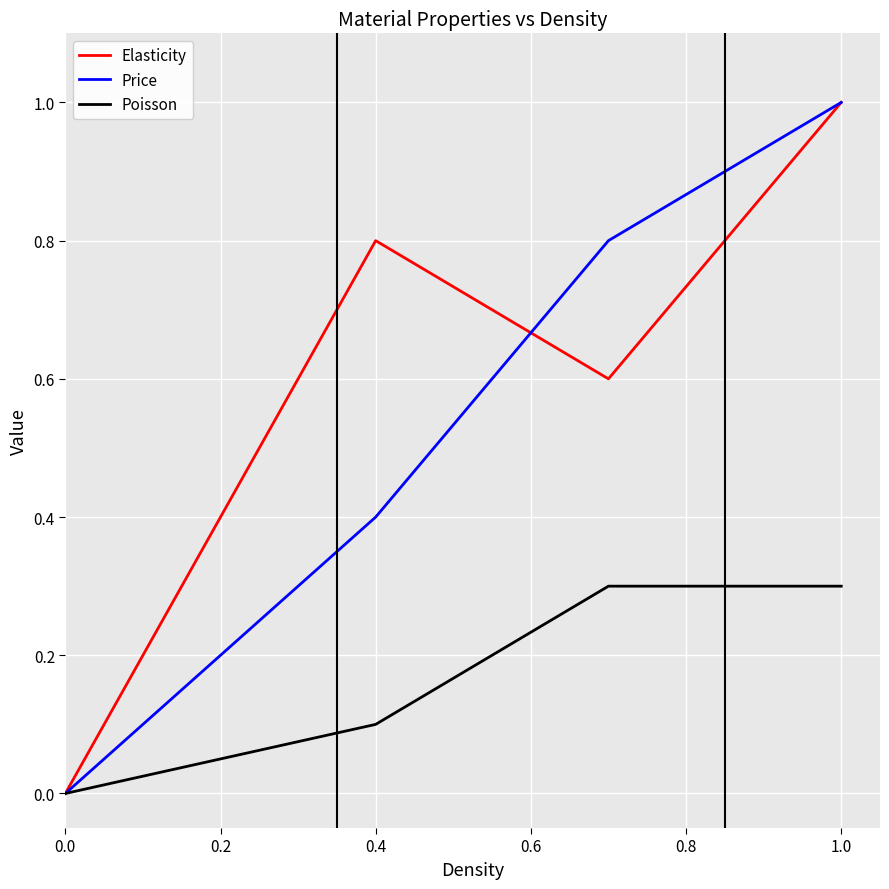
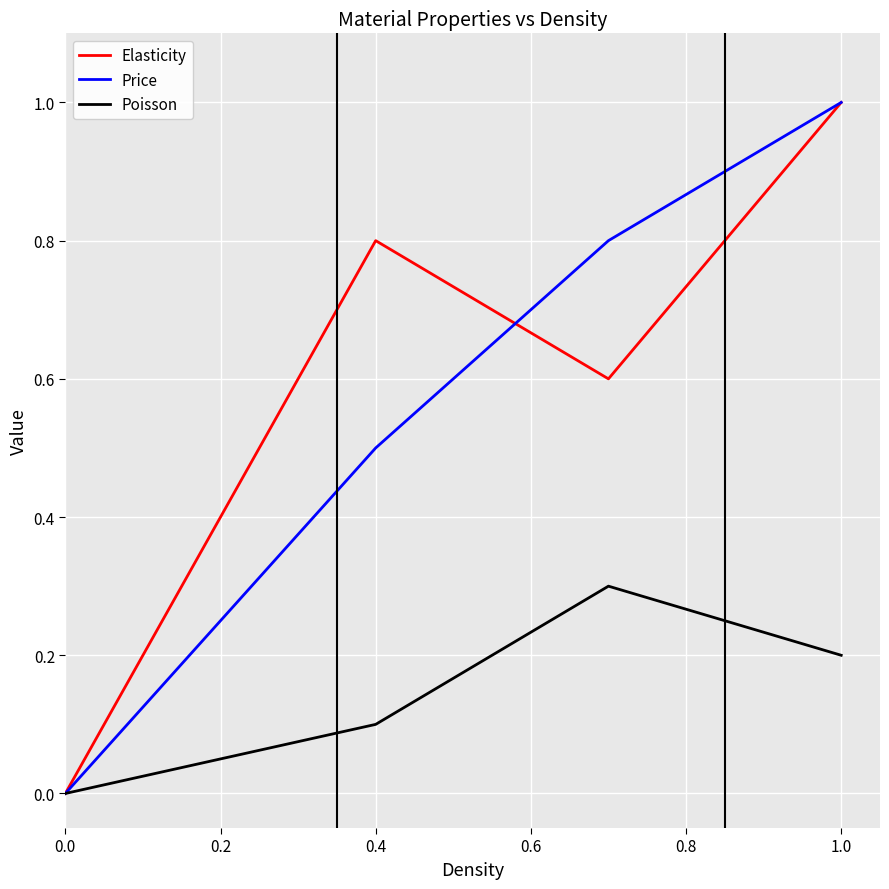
  {
    "Elasticity": {
      "0.4": 0.8
    },
    "Price": {
-     "0.4": 0.4
+     "0.4": 0.5
    },
    "Poisson": {
      "0.4": 0.1,
-     "1.0": 0.3
+     "1.0": 0.2
    }
  }
